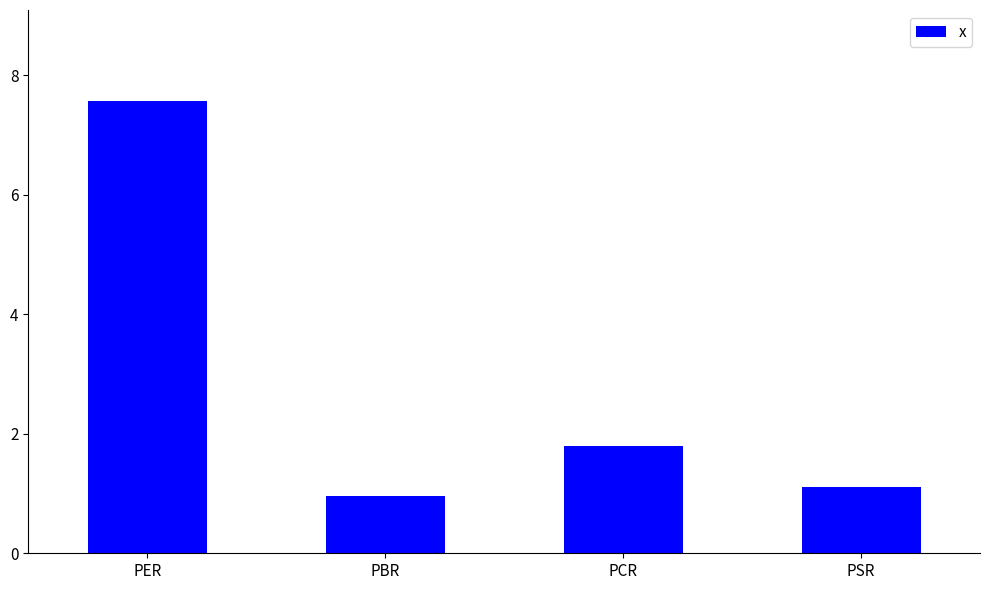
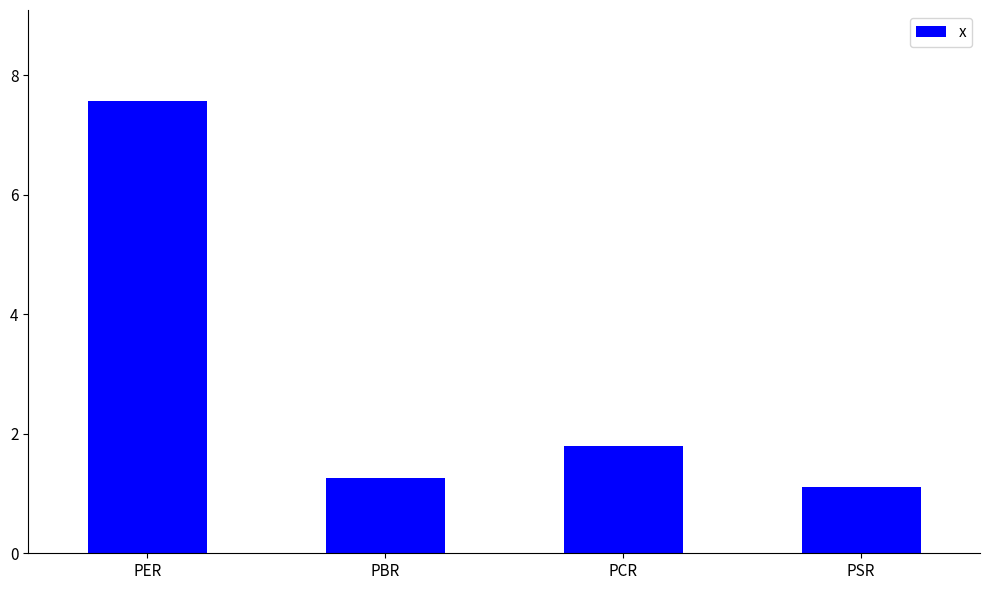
  {
    "PER": 7.6,
-   "PBR": 1.0,
+   "PBR": 1.3,
    "PCR": 1.8,
    "PSR": 1.1
  }
